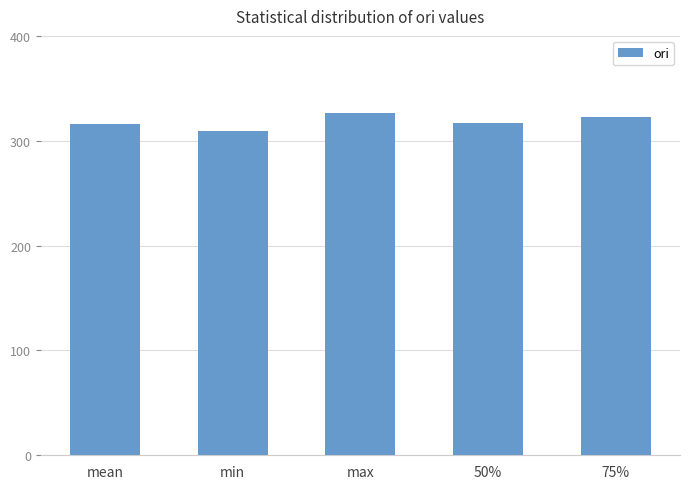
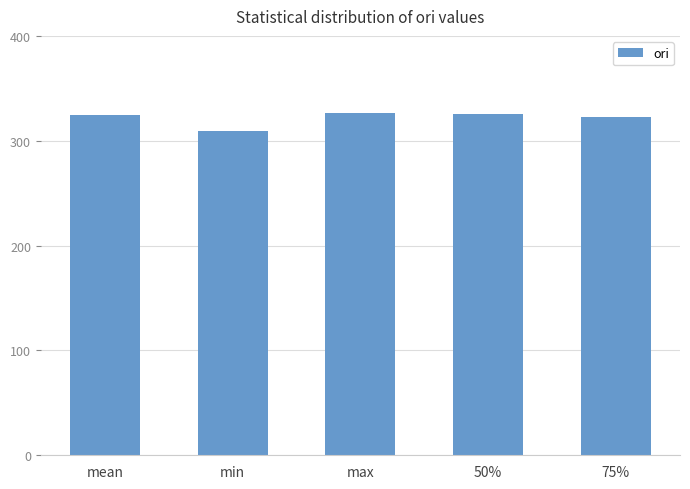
  {
-   "mean": 316,
+   "mean": 324,
    "min": 309,
    "max": 326,
-   "50%": 317,
+   "50%": 325,
    "75%": 323
  }
